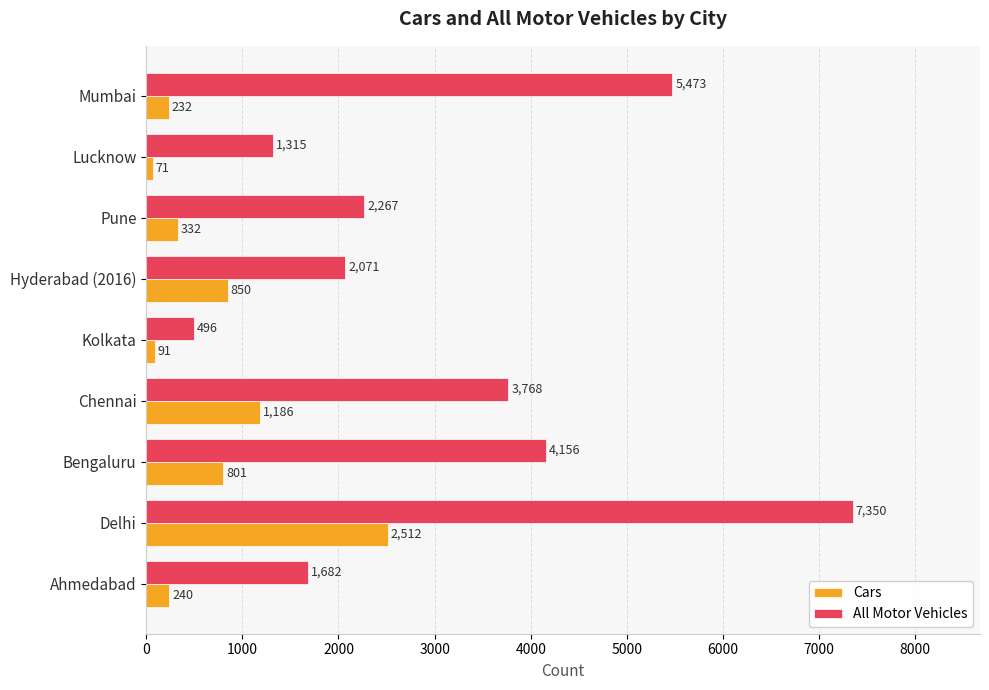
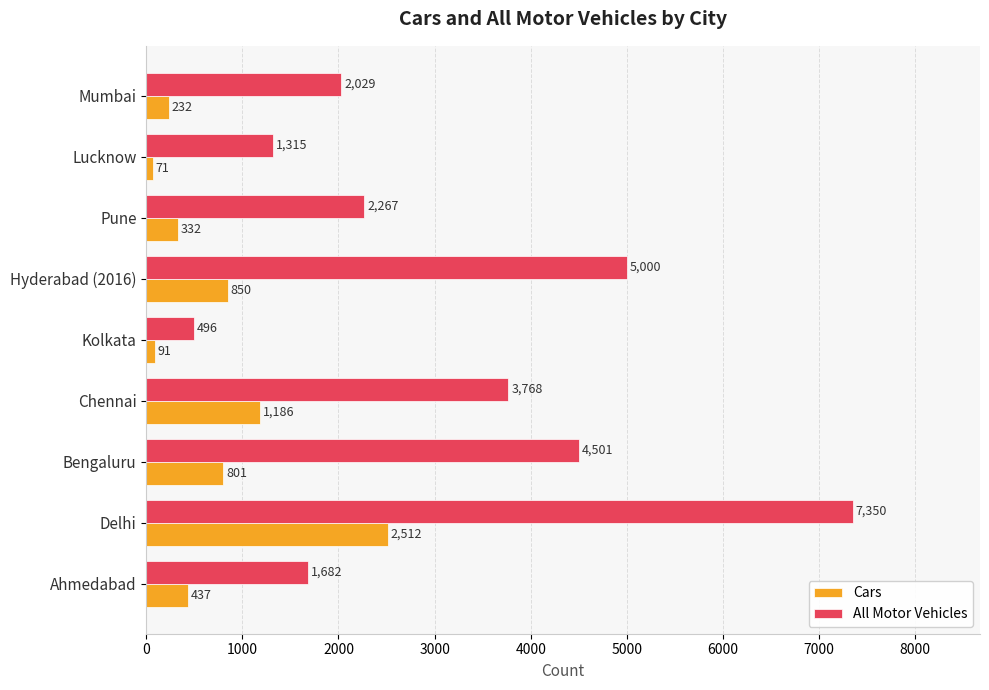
  {
    "Cars": {
      "Mumbai": "232",
      "Lucknow": "71",
      "Pune": "332",
      "Hyderabad (2016)": "850",
      "Kolkata": "91",
      "Chennai": "1,186",
      "Bengaluru": "801",
      "Delhi": "2,512",
-     "Ahmedabad": "240"
+     "Ahmedabad": "437"
    },
    "All Motor Vehicles": {
-     "Mumbai": "5,473",
+     "Mumbai": "2,029",
      "Lucknow": "1,315",
      "Pune": "2,267",
-     "Hyderabad (2016)": "2,071",
+     "Hyderabad (2016)": "5,000",
      "Kolkata": "496",
      "Chennai": "3,768",
-     "Bengaluru": "4,156",
+     "Bengaluru": "4,501",
      "Delhi": "7,350",
      "Ahmedabad": "1,682"
    }
  }
